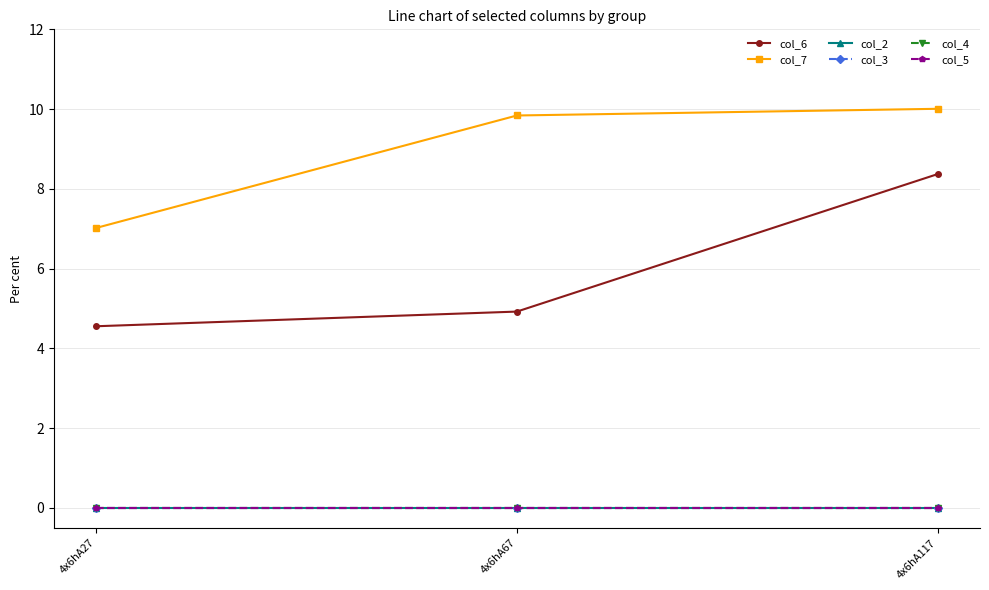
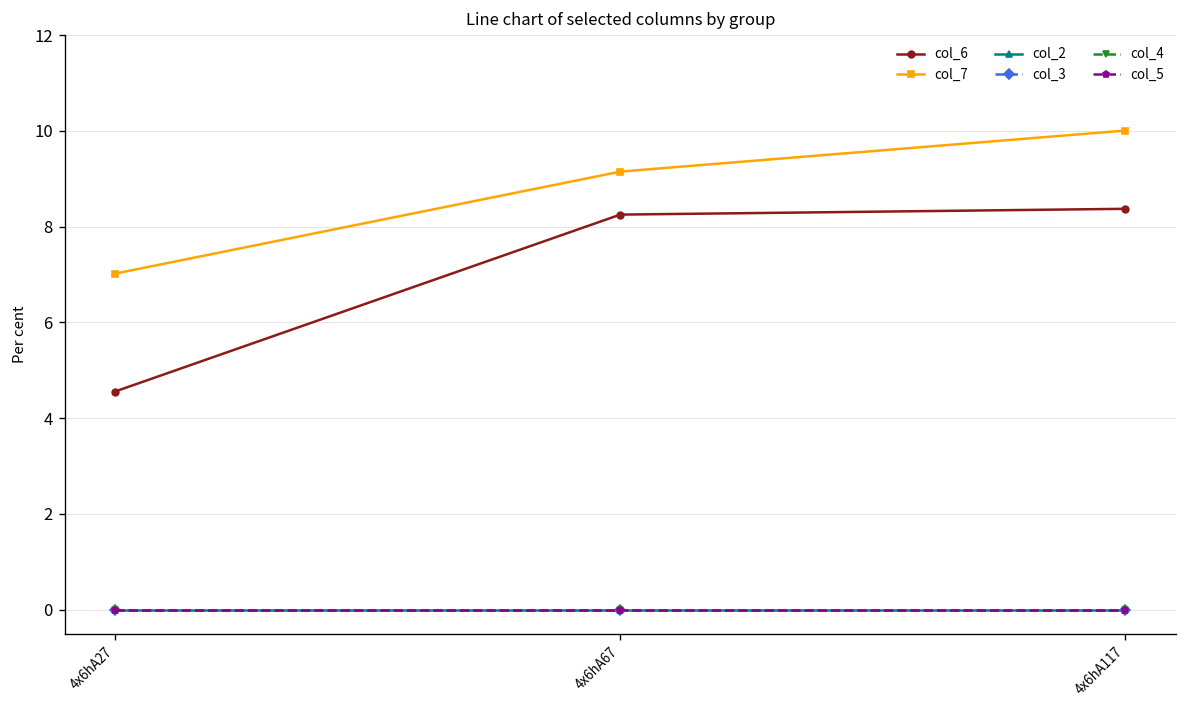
  {
    "col_6": {
      "4x6hA27": 4.6,
-     "4x6hA67": 4.9,
+     "4x6hA67": 8.3,
      "4x6hA117": 8.4
    },
    "col_7": {
      "4x6hA27": 7.0,
-     "4x6hA67": 9.8,
+     "4x6hA67": 9.2,
      "4x6hA117": 10.0
    },
    "col_5": {
      "4x6hA27": 0.0,
      "4x6hA67": 0.0,
      "4x6hA117": 0.0
    }
  }
